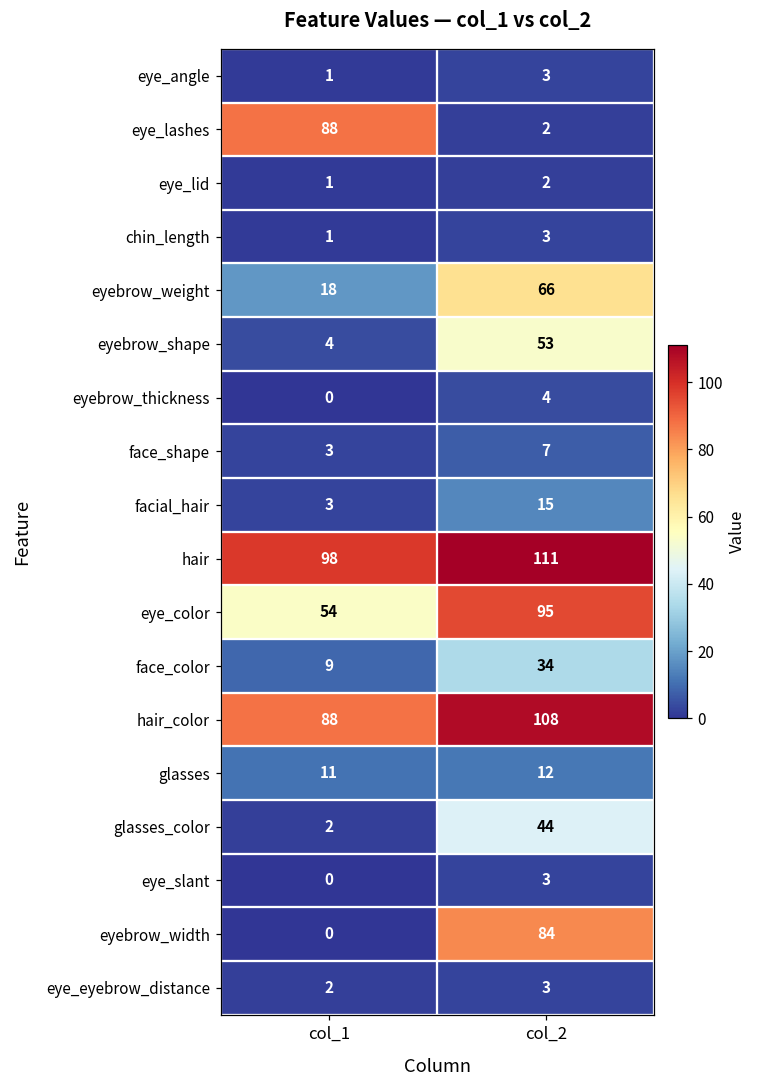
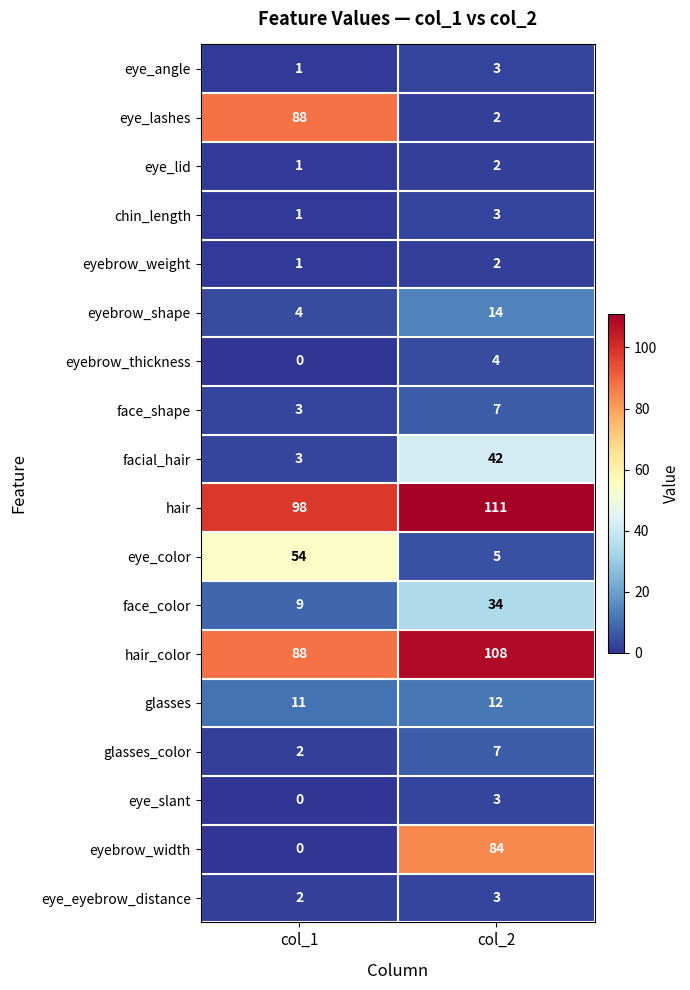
  {
    "eye_angle": {
      "col_1": 1,
      "col_2": 3
    },
    "eye_lashes": {
      "col_1": 88,
      "col_2": 2
    },
    "eye_lid": {
      "col_1": 1,
      "col_2": 2
    },
    "chin_length": {
      "col_1": 1,
      "col_2": 3
    },
    "eyebrow_weight": {
-     "col_1": 18,
-     "col_2": 66
+     "col_1": 1,
+     "col_2": 2
    },
    "eyebrow_shape": {
      "col_1": 4,
-     "col_2": 53
+     "col_2": 14
    },
    "eyebrow_thickness": {
      "col_1": 0,
      "col_2": 4
    },
    "face_shape": {
      "col_1": 3,
      "col_2": 7
    },
    "facial_hair": {
      "col_1": 3,
-     "col_2": 15
+     "col_2": 42
    },
    "hair": {
      "col_1": 98,
      "col_2": 111
    },
    "eye_color": {
      "col_1": 54,
-     "col_2": 95
+     "col_2": 5
    },
    "face_color": {
      "col_1": 9,
      "col_2": 34
    },
    "hair_color": {
      "col_1": 88,
      "col_2": 108
    },
    "glasses": {
      "col_1": 11,
      "col_2": 12
    },
    "glasses_color": {
      "col_1": 2,
-     "col_2": 44
+     "col_2": 7
    },
    "eye_slant": {
      "col_1": 0,
      "col_2": 3
    },
    "eyebrow_width": {
      "col_1": 0,
      "col_2": 84
    },
    "eye_eyebrow_distance": {
      "col_1": 2,
      "col_2": 3
    }
  }
